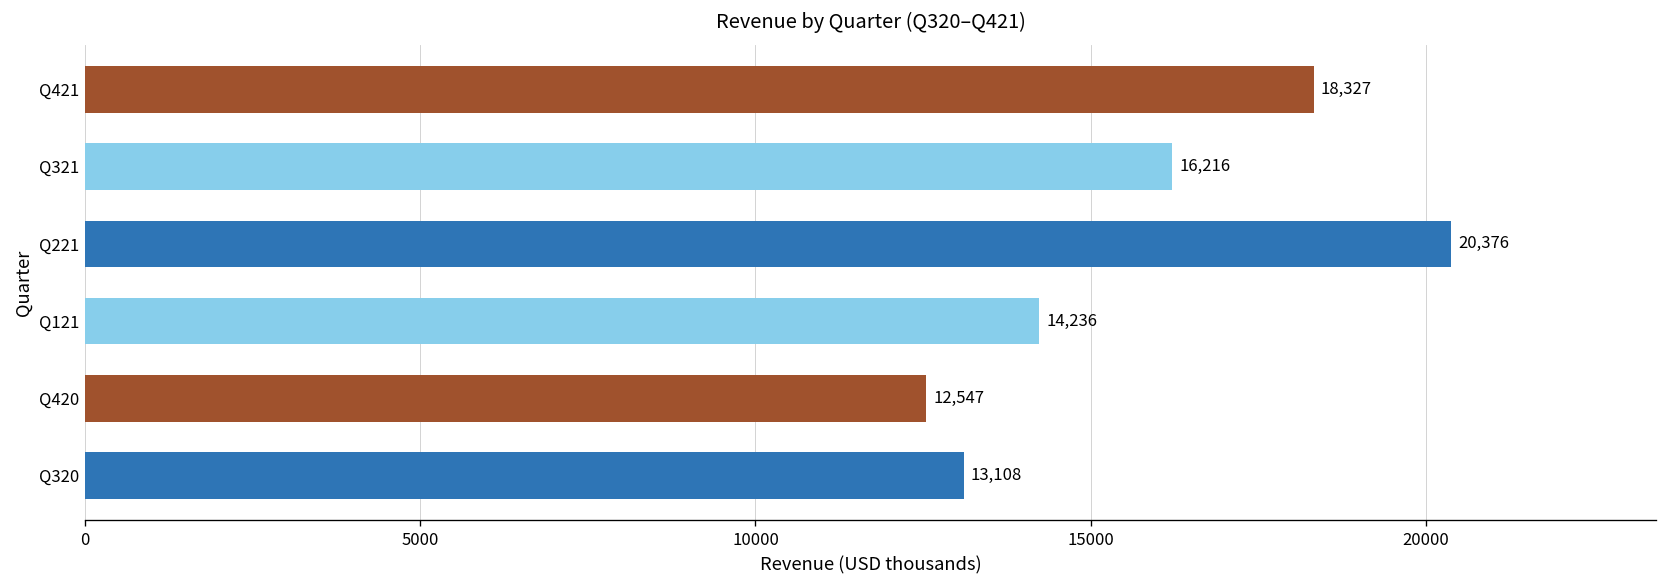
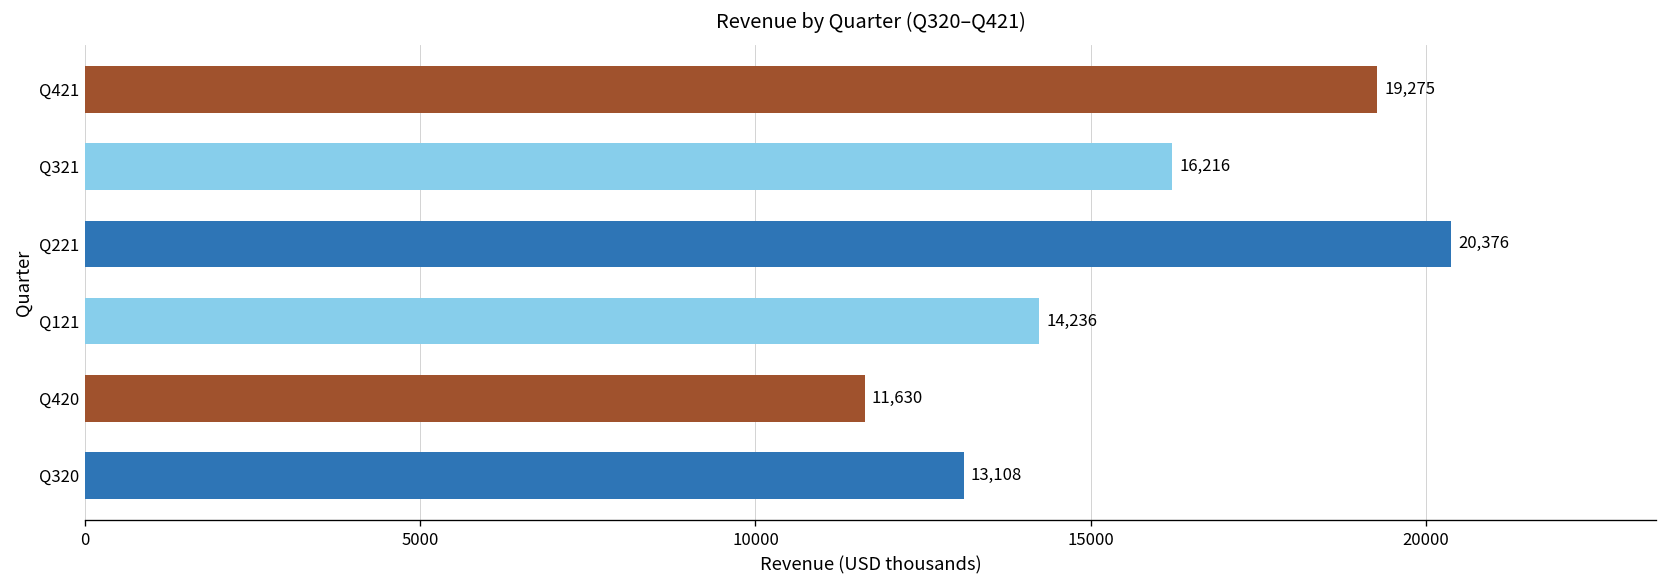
  {
-   "Q421": "18,327",
+   "Q421": "19,275",
    "Q321": "16,216",
    "Q221": "20,376",
    "Q121": "14,236",
-   "Q420": "12,547",
+   "Q420": "11,630",
    "Q320": "13,108"
  }
